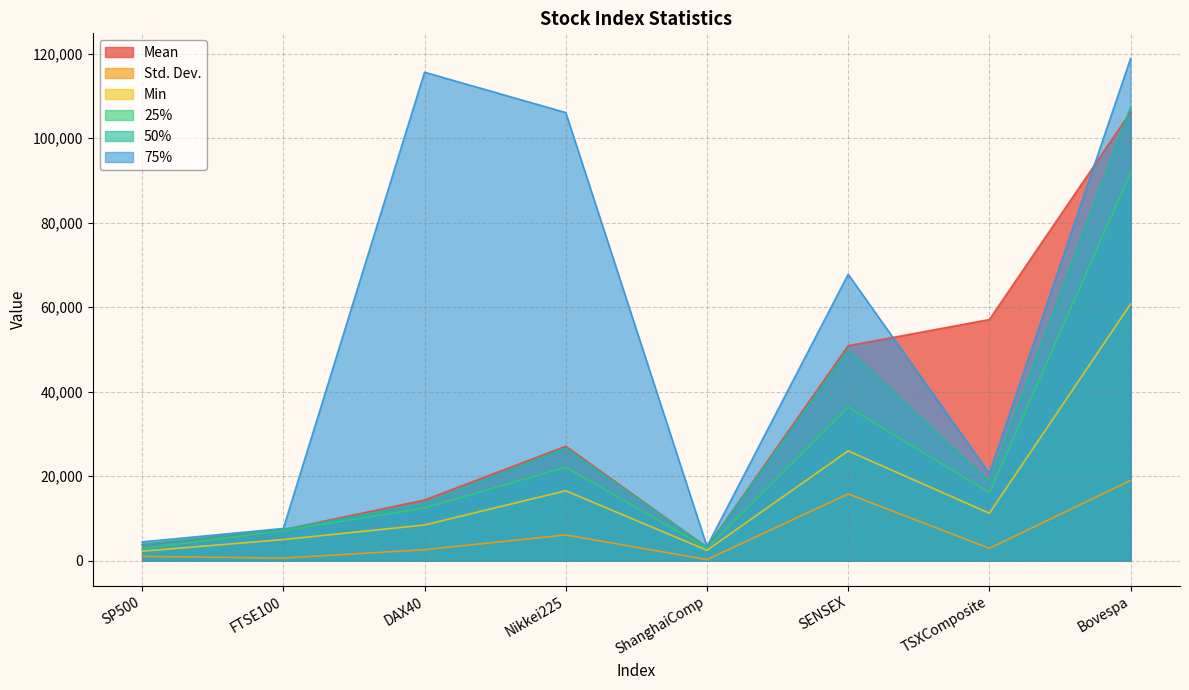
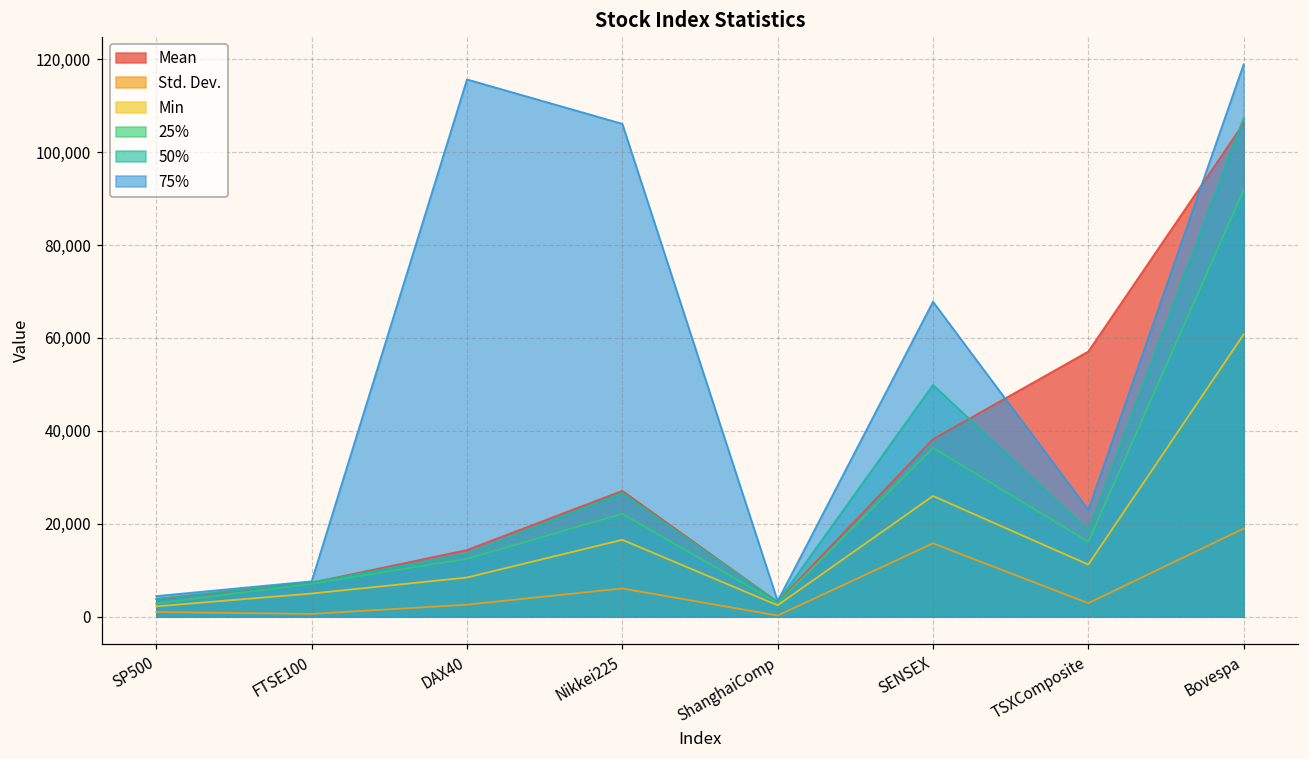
  {
    "Mean": {
      "DAX40": "14,000",
-     "SENSEX": "51,000",
+     "SENSEX": "38,000",
      "TSXComposite": "57,000",
      "Bovespa": "106,000"
    },
    "75%": {
      "SP500": "4,000",
      "DAX40": "116,000",
      "Nikkei225": "106,000",
      "SENSEX": "68,000",
-     "TSXComposite": "21,000",
+     "TSXComposite": "23,000",
      "Bovespa": "119,000"
    }
  }
